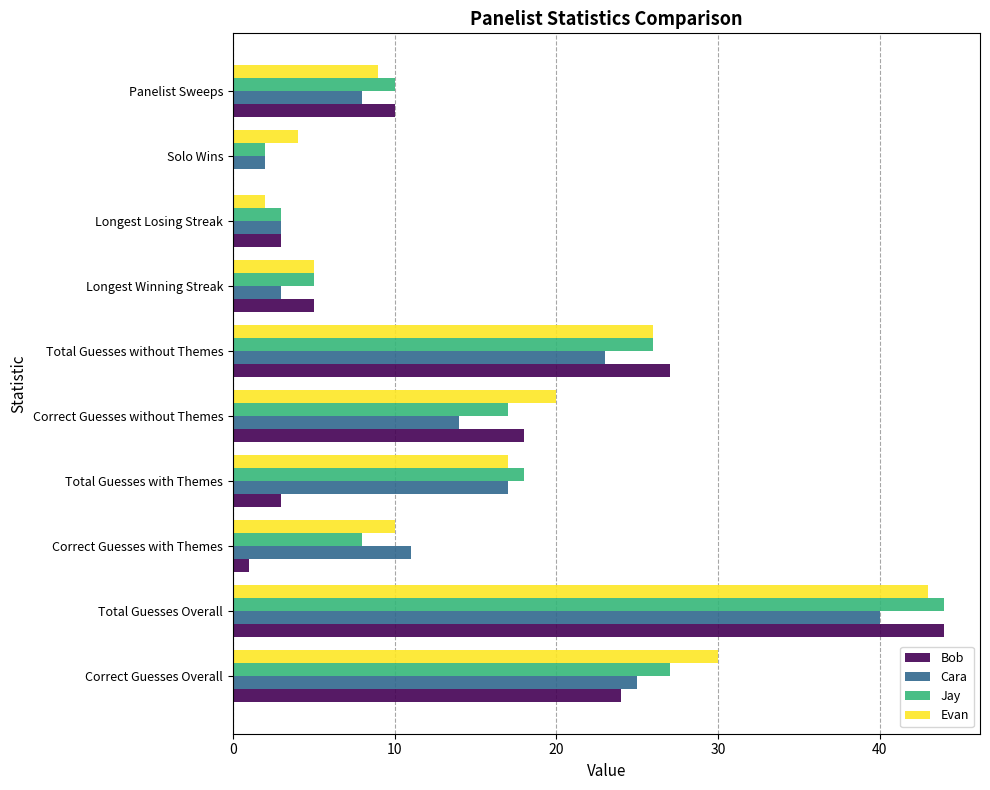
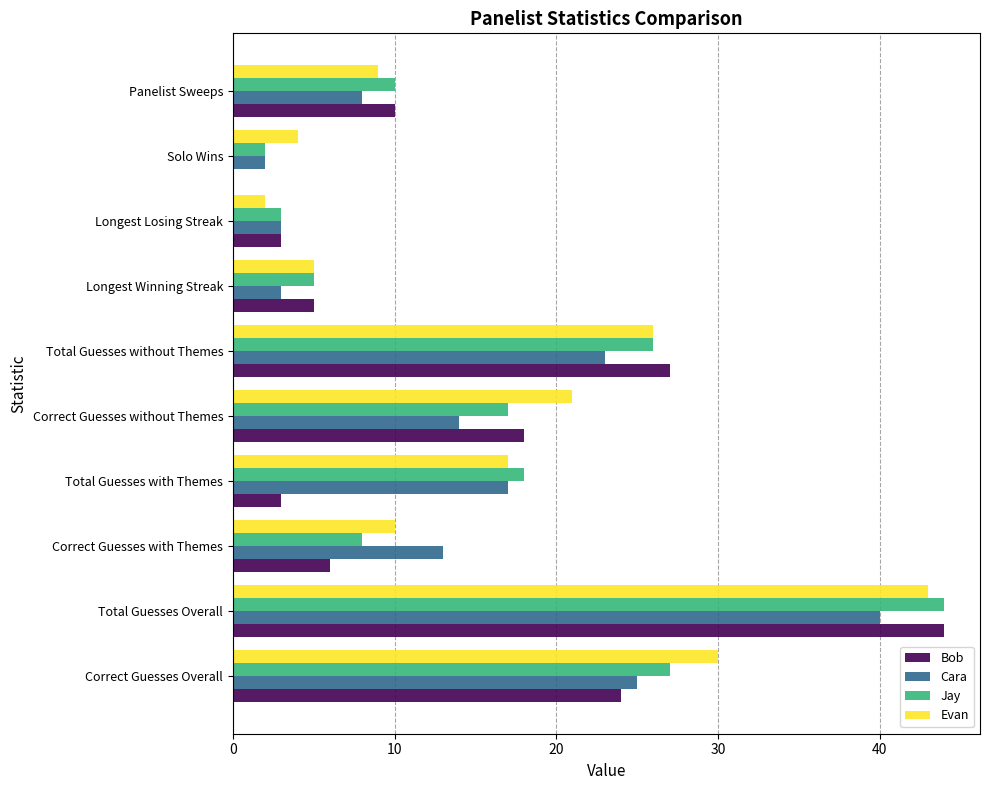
  {
    "Bob": {
      "Panelist Sweeps": 10,
      "Solo Wins": 0,
      "Longest Losing Streak": 3,
      "Longest Winning Streak": 5,
      "Total Guesses without Themes": 27,
      "Correct Guesses without Themes": 18,
      "Total Guesses with Themes": 3,
-     "Correct Guesses with Themes": 1,
+     "Correct Guesses with Themes": 6,
      "Total Guesses Overall": 44,
      "Correct Guesses Overall": 24
    },
    "Cara": {
      "Panelist Sweeps": 8,
      "Solo Wins": 2,
      "Longest Losing Streak": 3,
      "Longest Winning Streak": 3,
      "Total Guesses without Themes": 23,
      "Correct Guesses without Themes": 14,
      "Total Guesses with Themes": 17,
-     "Correct Guesses with Themes": 11,
+     "Correct Guesses with Themes": 13,
      "Total Guesses Overall": 40,
      "Correct Guesses Overall": 25
    },
    "Jay": {
      "Panelist Sweeps": 10,
      "Solo Wins": 2,
      "Longest Losing Streak": 3,
      "Longest Winning Streak": 5,
      "Total Guesses without Themes": 26,
      "Correct Guesses without Themes": 17,
      "Total Guesses with Themes": 18,
      "Correct Guesses with Themes": 8,
      "Total Guesses Overall": 44,
      "Correct Guesses Overall": 27
    },
    "Evan": {
      "Panelist Sweeps": 9,
      "Solo Wins": 4,
      "Longest Losing Streak": 2,
      "Longest Winning Streak": 5,
      "Total Guesses without Themes": 26,
-     "Correct Guesses without Themes": 20,
+     "Correct Guesses without Themes": 21,
      "Total Guesses with Themes": 17,
      "Correct Guesses with Themes": 10,
      "Total Guesses Overall": 43,
      "Correct Guesses Overall": 30
    }
  }
